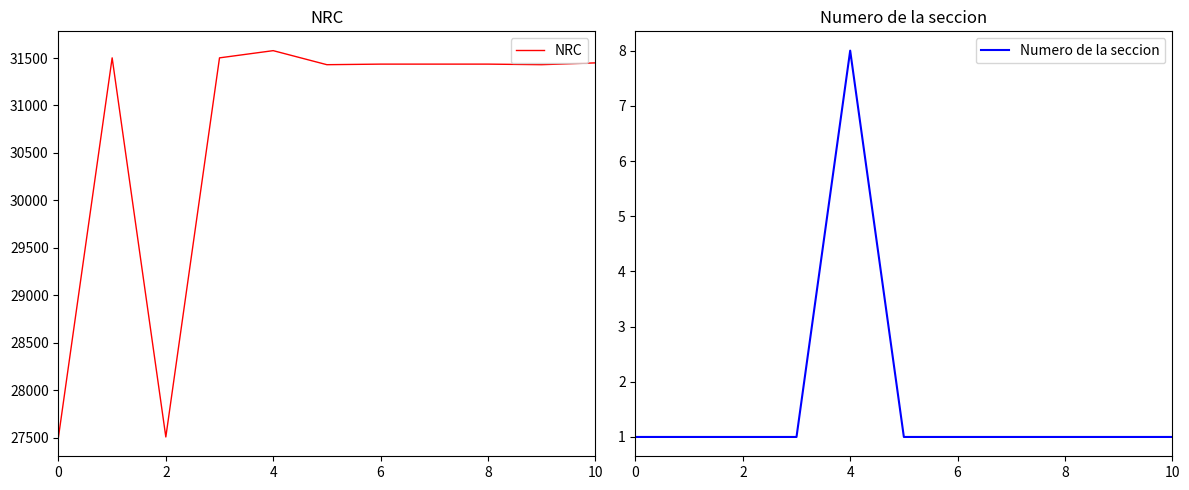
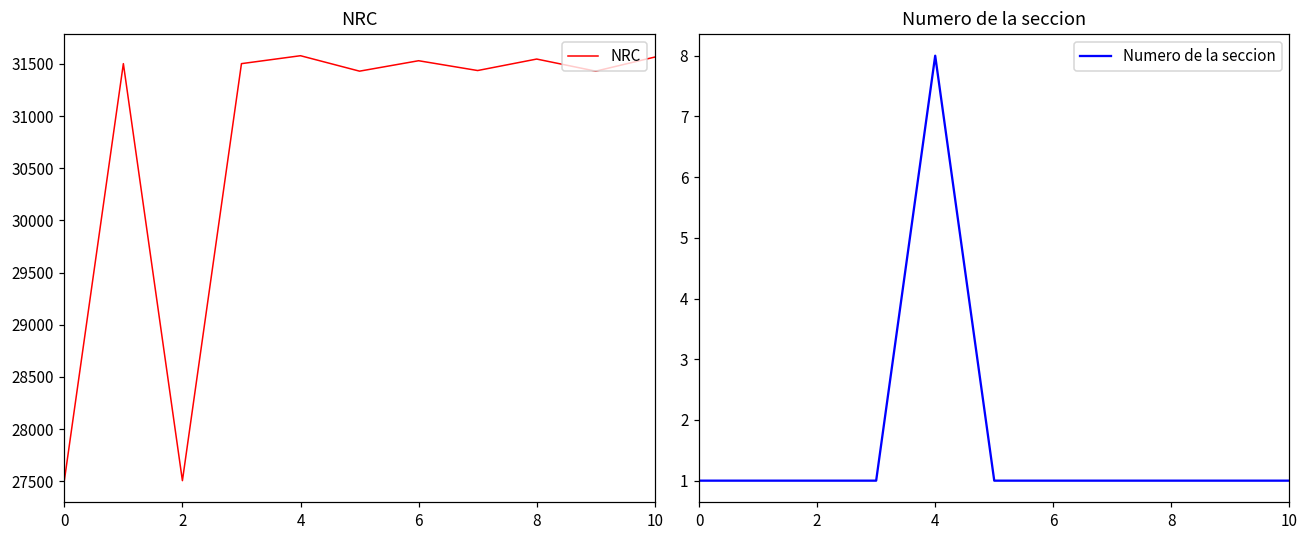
  {
    "NRC": {
      "0": 27500,
      "2": 27500,
      "4": 31600,
-     "6": 31400,
-     "8": 31400,
-     "10": 31400
+     "6": 31500,
+     "8": 31500,
+     "10": 31600
    },
    "Numero de la seccion": {
      "0": 1.0,
      "2": 1.0,
      "4": 8.0,
      "6": 1.0,
      "8": 1.0,
      "10": 1.0
    }
  }
